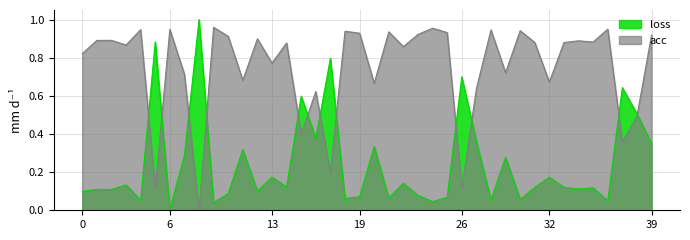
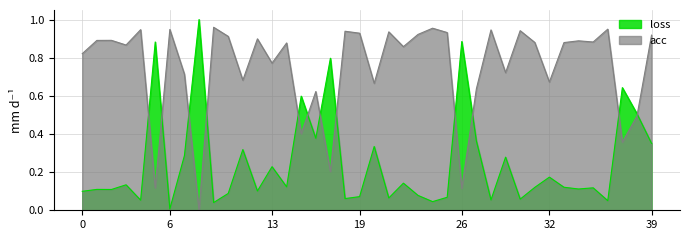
  {
    "loss": {
      "0": 0.10,
      "6": 0.01,
-     "13": 0.17,
+     "13": 0.23,
      "19": 0.07,
-     "26": 0.70,
+     "26": 0.88,
      "32": 0.17,
      "39": 0.35
    },
    "acc": {
      "0": 0.82,
      "6": 0.95,
      "13": 0.77,
      "19": 0.93,
      "26": 0.12,
      "32": 0.67,
      "39": 0.92
    }
  }
